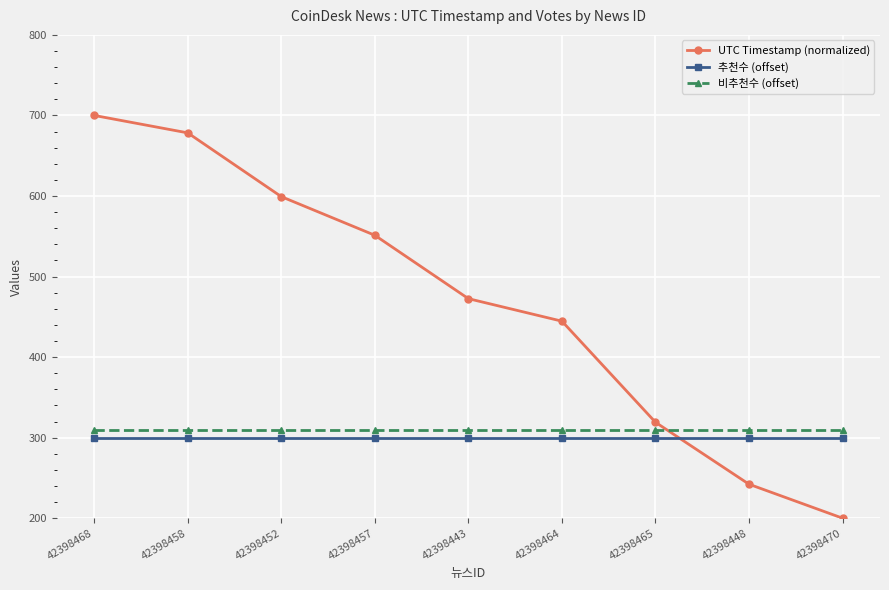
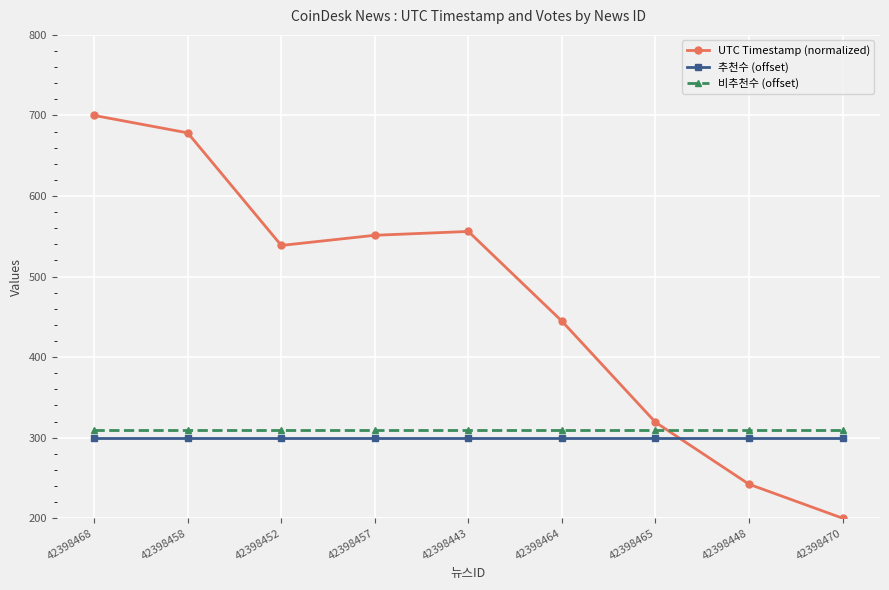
  {
    "UTC Timestamp (normalized)": {
      "42398468": 700,
      "42398458": 680,
-     "42398452": 600,
+     "42398452": 540,
      "42398457": 550,
-     "42398443": 470,
+     "42398443": 560,
      "42398464": 440,
      "42398465": 320,
      "42398448": 240,
      "42398470": 200
    },
    "추천수 (offset)": {
      "42398468": 300,
      "42398458": 300,
      "42398452": 300,
      "42398457": 300,
      "42398443": 300,
      "42398464": 300,
      "42398465": 300,
      "42398448": 300,
      "42398470": 300
    },
    "비추천수 (offset)": {
      "42398468": 310,
      "42398458": 310,
      "42398452": 310,
      "42398457": 310,
      "42398443": 310,
      "42398464": 310,
      "42398465": 310,
      "42398448": 310,
      "42398470": 310
    }
  }
